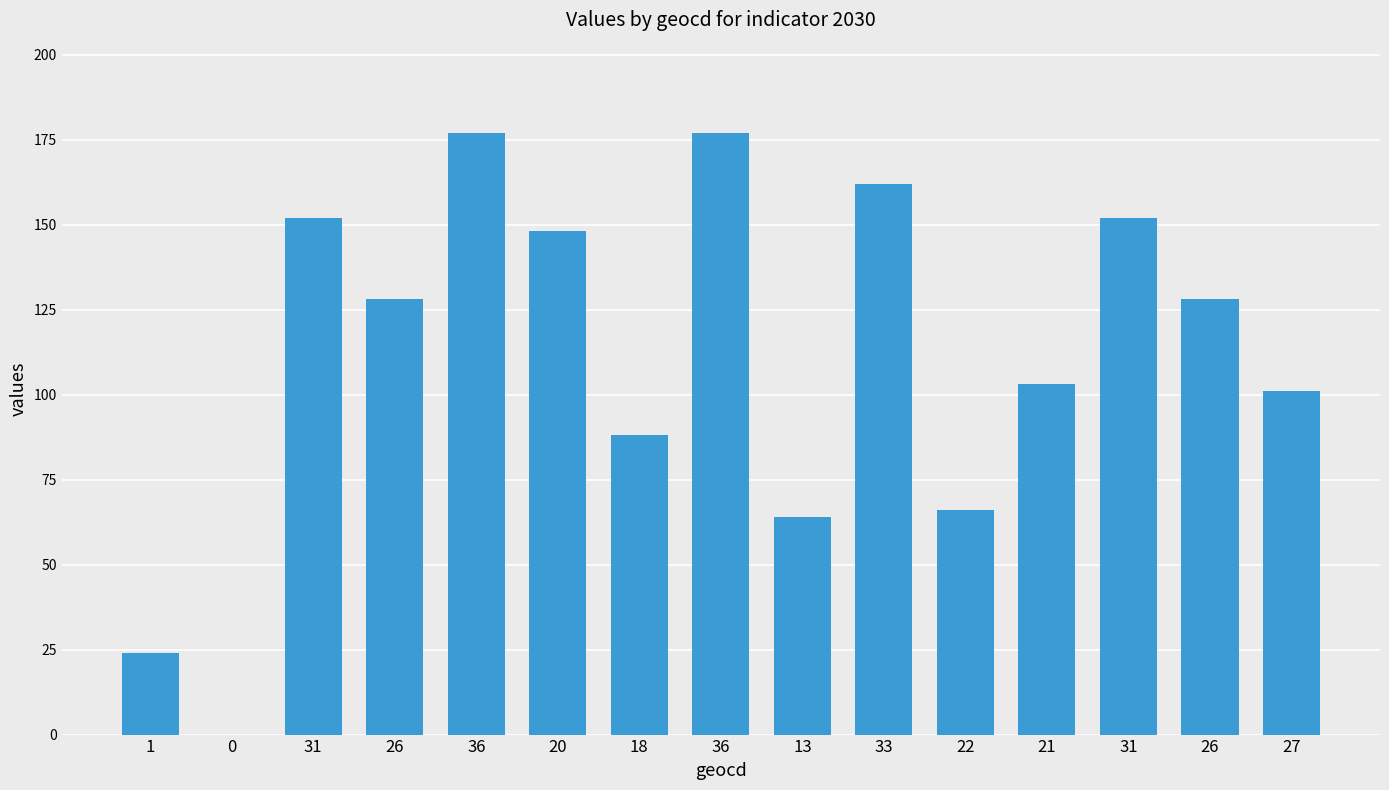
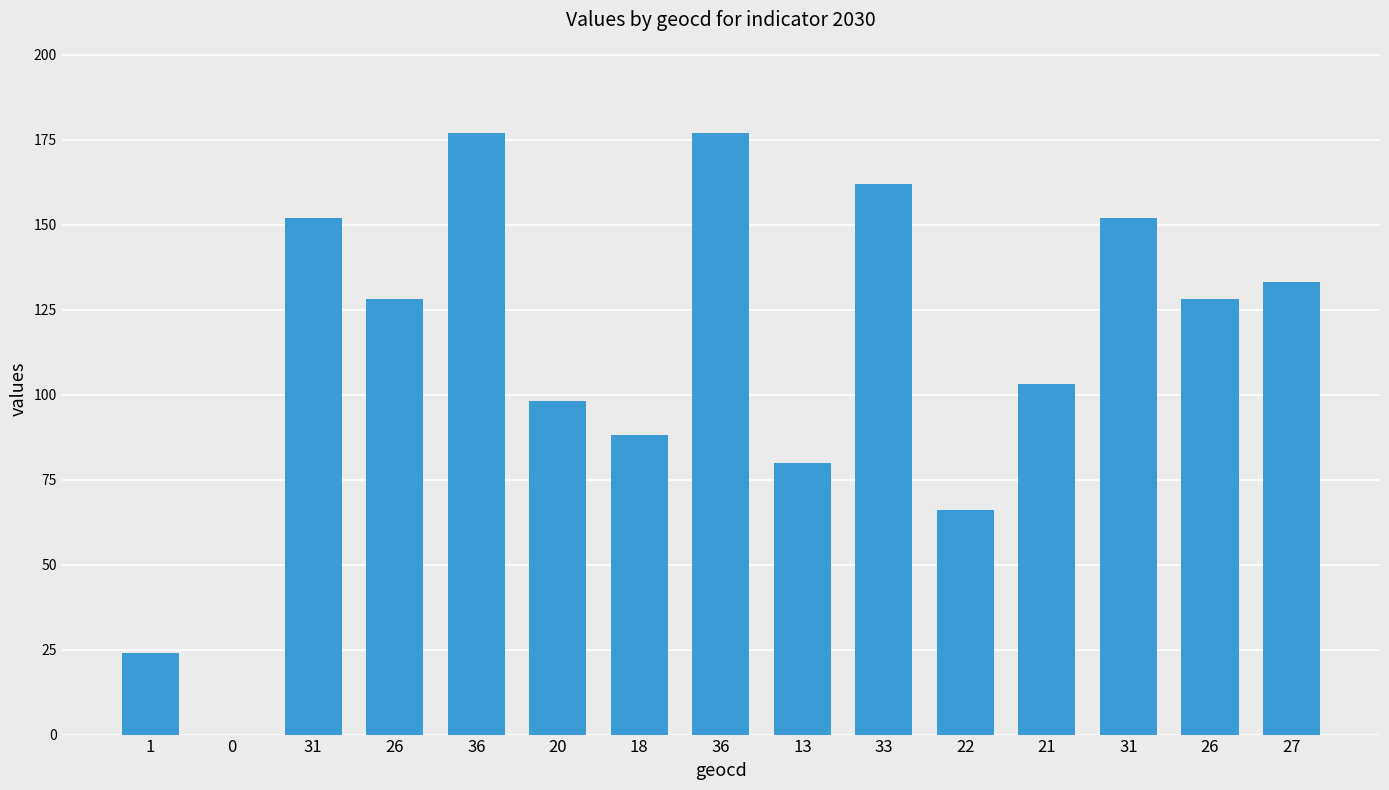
  {
    "1": 24,
    "0": 0,
-   "20": 148,
+   "20": 98,
    "18": 88,
-   "13": 64,
+   "13": 80,
    "33": 162,
    "22": 66,
    "21": 103,
-   "27": 101
+   "27": 133
  }
